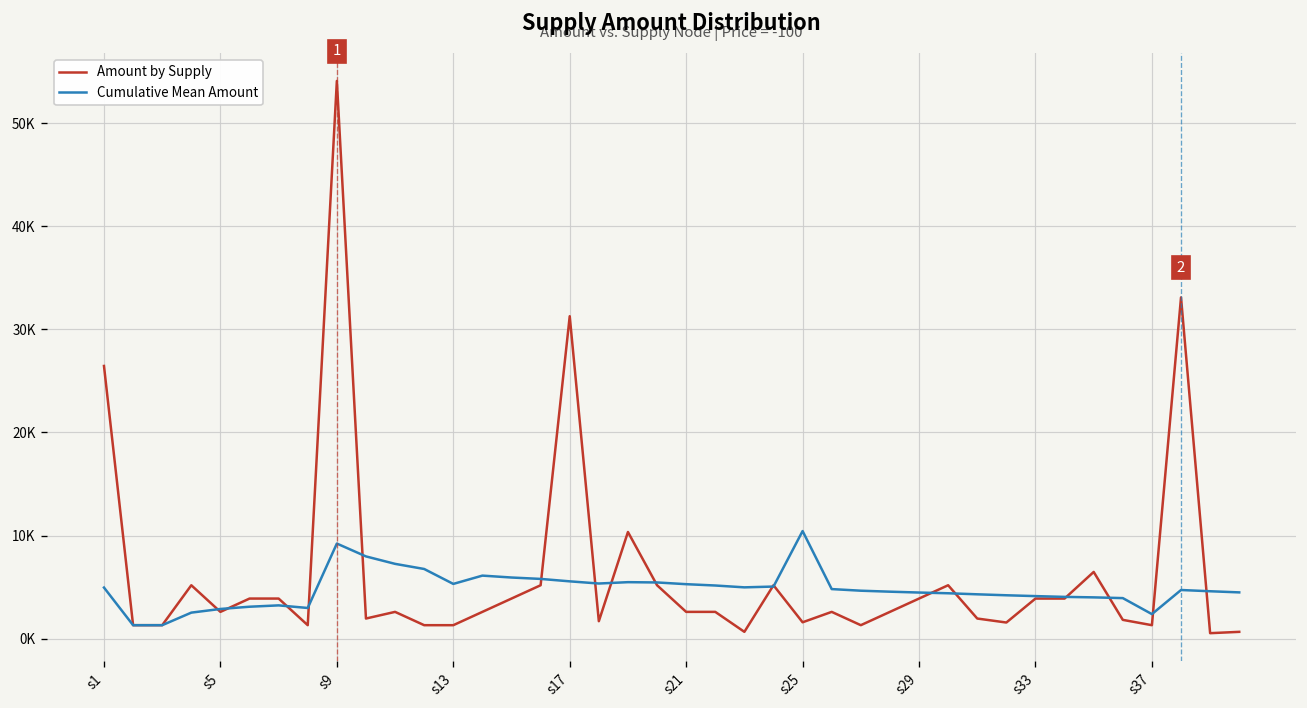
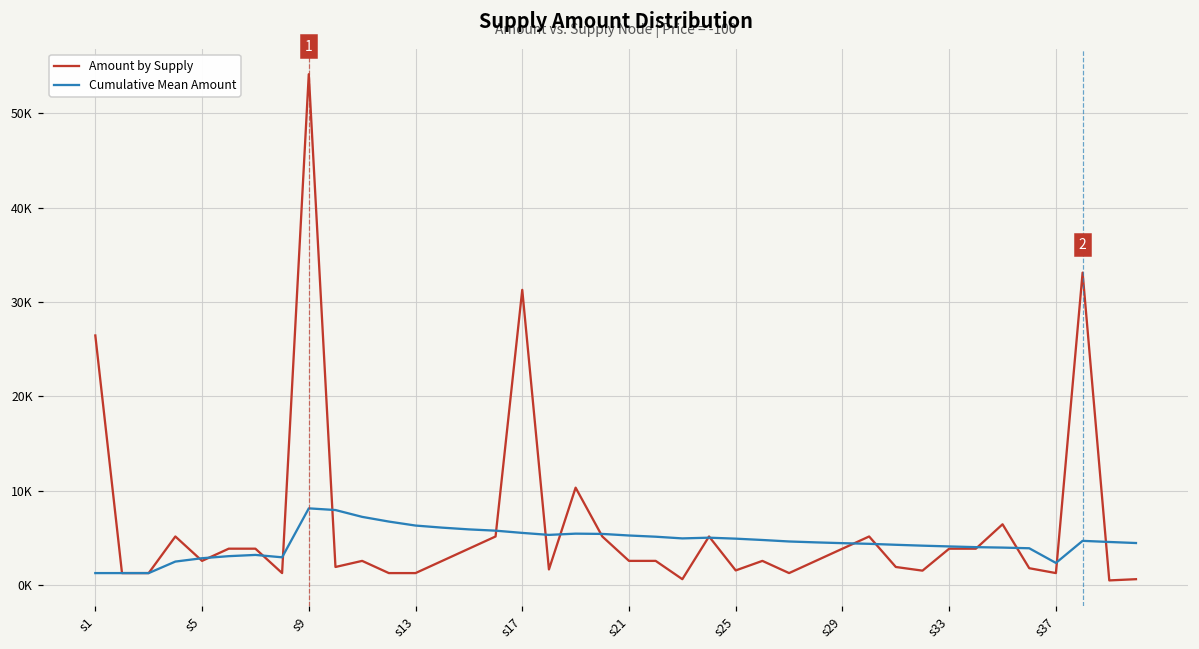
  {
    "Amount by Supply": {
      "s1": 26000,
      "s13": 1000,
      "s17": 31000,
      "s21": 3000,
      "s25": 2000,
      "s29": 4000,
      "s37": 1000
    },
    "Cumulative Mean Amount": {
-     "s1": 5000,
-     "s9": 9000,
-     "s13": 5000,
+     "s1": 1000,
+     "s9": 8000,
+     "s13": 6000,
      "s17": 6000,
      "s21": 5000,
-     "s25": 10000,
+     "s25": 5000,
      "s29": 4000,
      "s37": 2000
    }
  }
